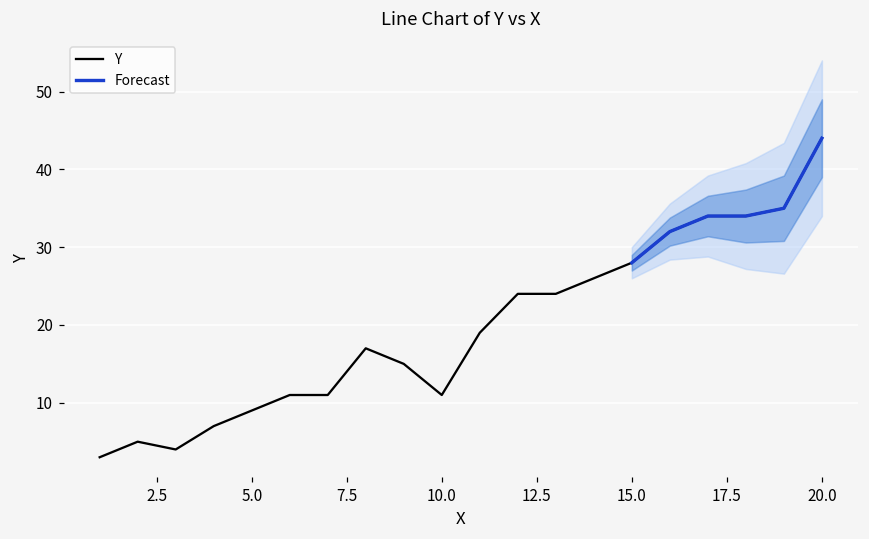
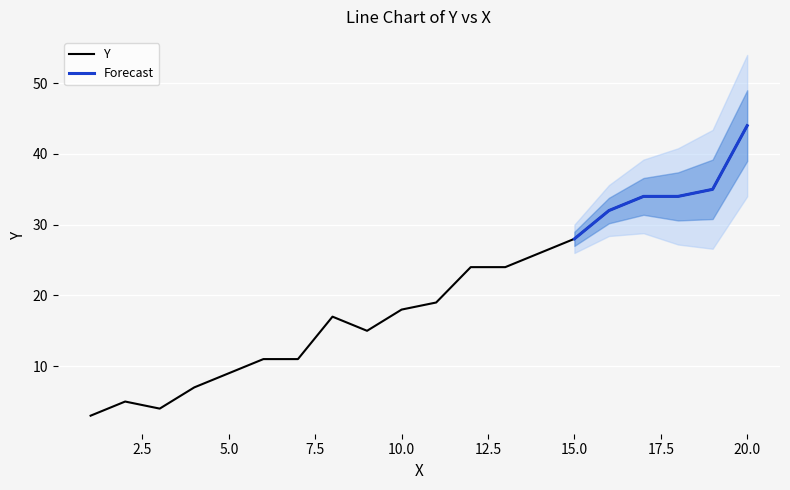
  {
    "Y": {
      "5.0": 9,
-     "10.0": 11
+     "10.0": 18
    }
  }
